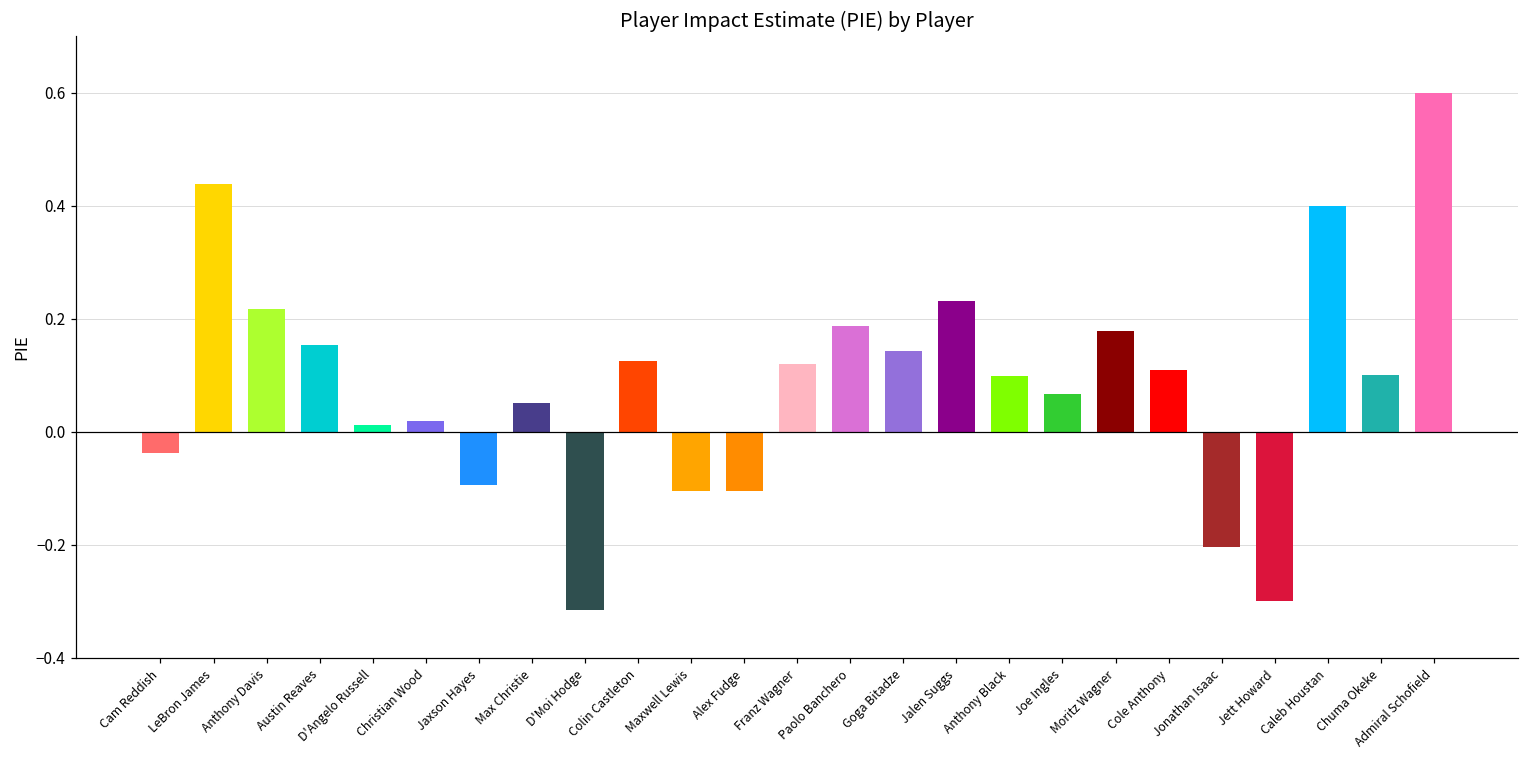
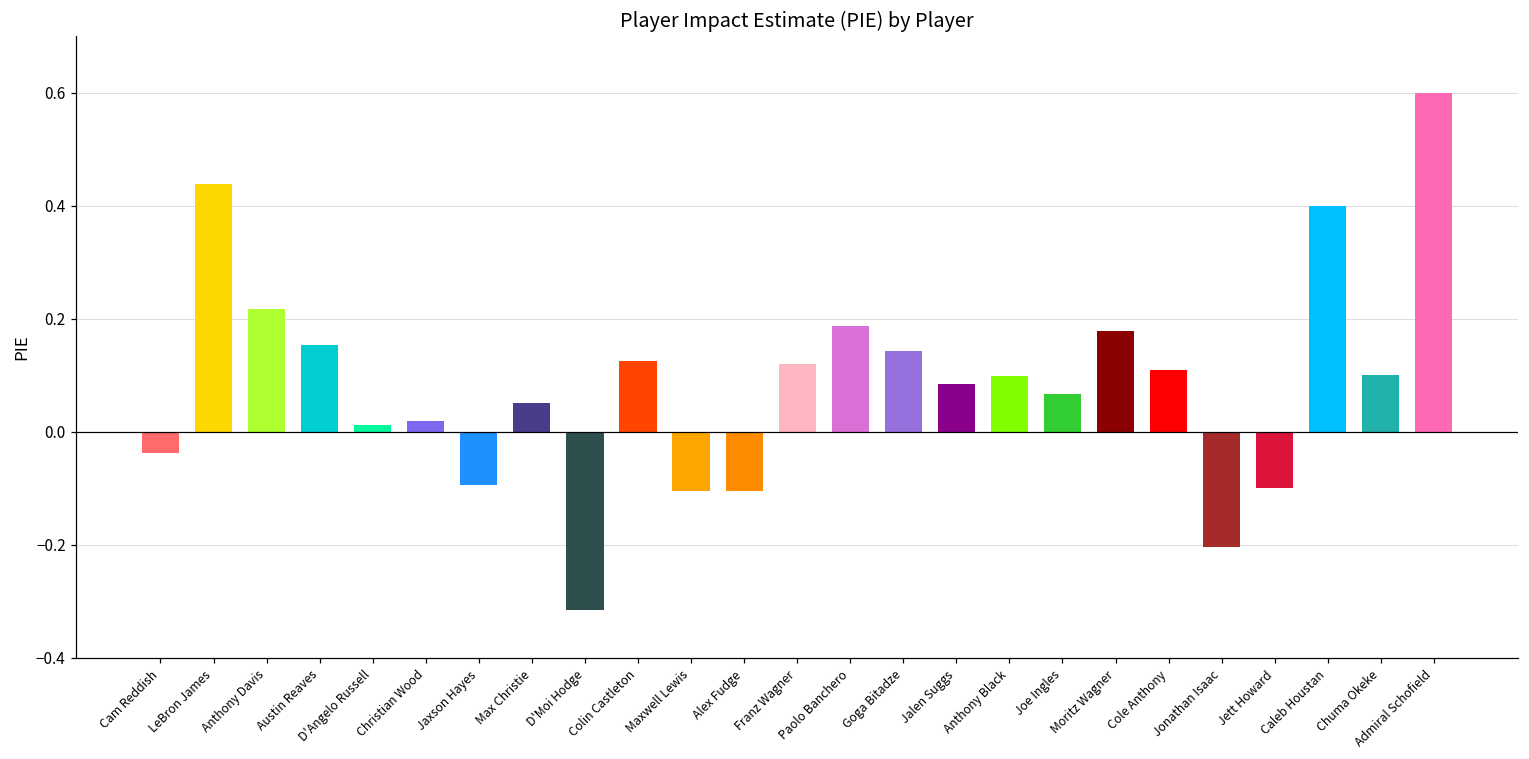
  {
    "Cam Reddish": -0.04,
    "LeBron James": 0.44,
    "Anthony Davis": 0.22,
    "Austin Reaves": 0.15,
    "D'Angelo Russell": 0.01,
    "Christian Wood": 0.02,
    "Jaxson Hayes": -0.09,
    "Max Christie": 0.05,
    "D'Moi Hodge": -0.32,
    "Colin Castleton": 0.13,
    "Maxwell Lewis": -0.11,
    "Alex Fudge": -0.11,
    "Franz Wagner": 0.12,
    "Paolo Banchero": 0.19,
    "Goga Bitadze": 0.14,
-   "Jalen Suggs": 0.23,
+   "Jalen Suggs": 0.09,
    "Anthony Black": 0.10,
    "Joe Ingles": 0.07,
    "Moritz Wagner": 0.18,
    "Cole Anthony": 0.11,
    "Jonathan Isaac": -0.20,
-   "Jett Howard": -0.3,
+   "Jett Howard": -0.1,
    "Caleb Houstan": 0.40,
    "Chuma Okeke": 0.10,
    "Admiral Schofield": 0.60
  }
